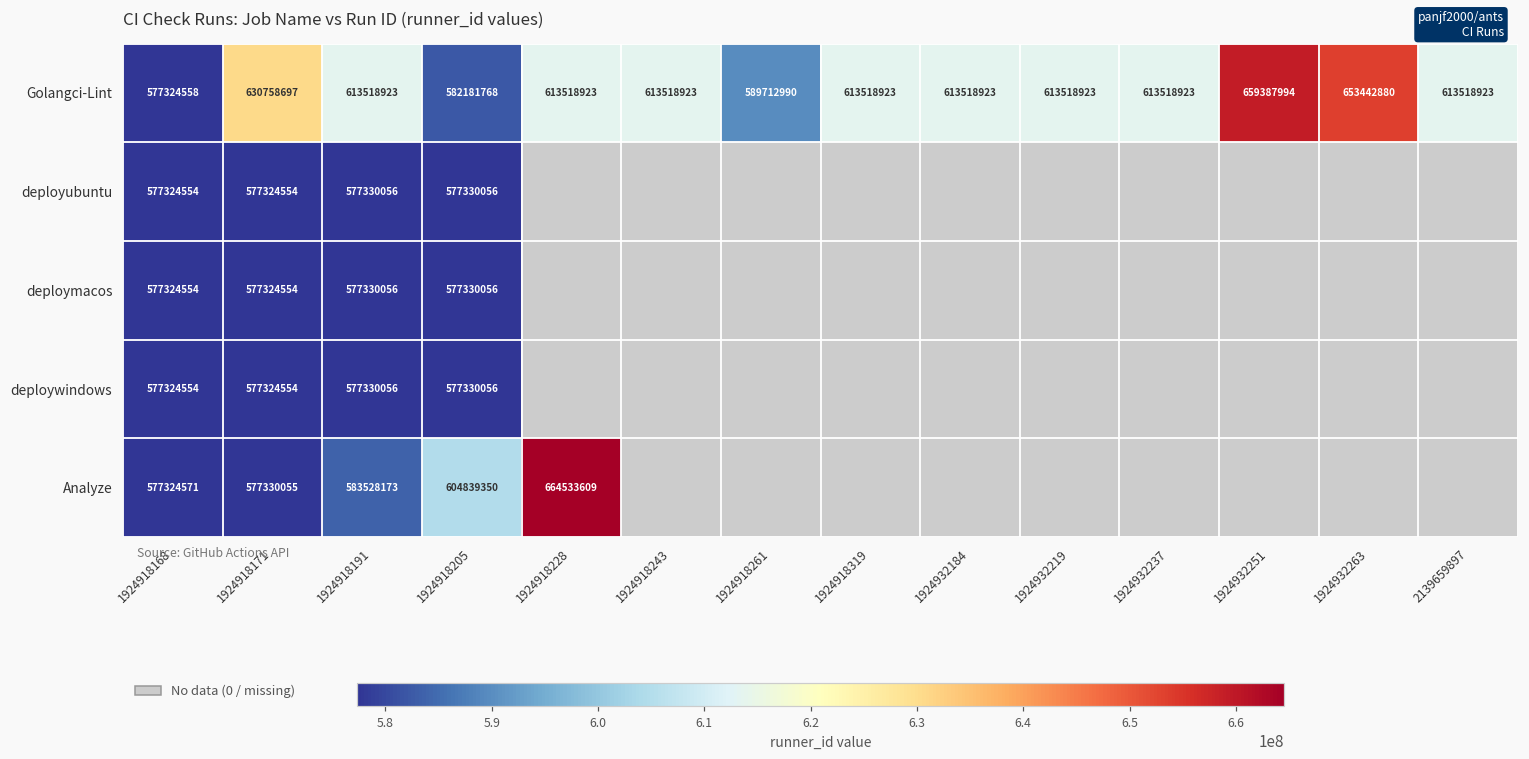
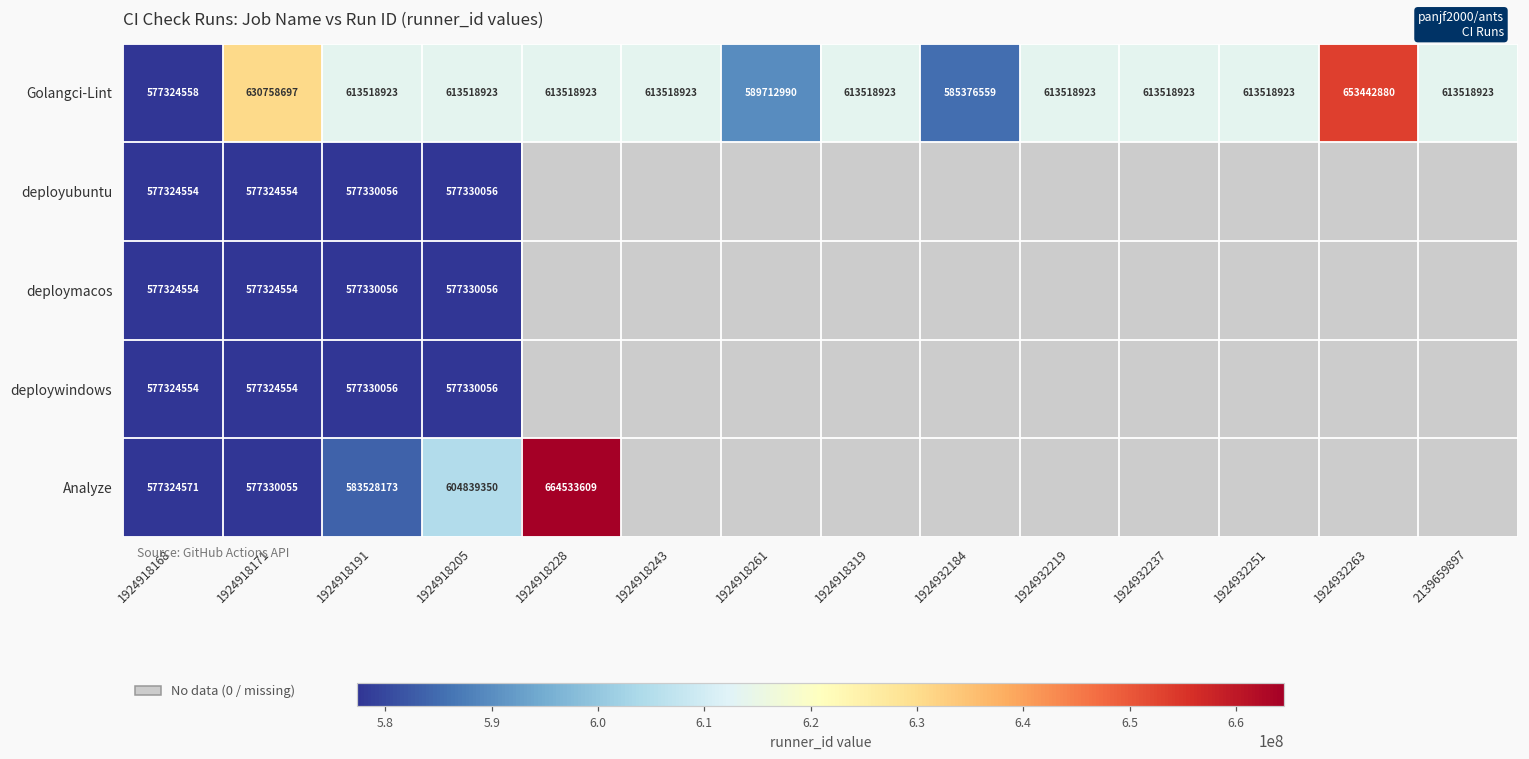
  {
    "Golangci-Lint": {
      "1924918168": 577324558,
      "1924918171": 630758697,
      "1924918191": 613518923,
-     "1924918205": 582181768,
+     "1924918205": 613518923,
      "1924918228": 613518923,
      "1924918243": 613518923,
      "1924918261": 589712990,
      "1924918319": 613518923,
-     "1924932184": 613518923,
+     "1924932184": 585376559,
      "1924932219": 613518923,
      "1924932237": 613518923,
-     "1924932251": 659387994,
+     "1924932251": 613518923,
      "1924932263": 653442880,
      "2139659897": 613518923
    },
    "deployubuntu": {
      "1924918168": 577324554,
      "1924918171": 577324554,
      "1924918191": 577330056,
      "1924918205": 577330056
    },
    "deploymacos": {
      "1924918168": 577324554,
      "1924918171": 577324554,
      "1924918191": 577330056,
      "1924918205": 577330056
    },
    "deploywindows": {
      "1924918168": 577324554,
      "1924918171": 577324554,
      "1924918191": 577330056,
      "1924918205": 577330056
    },
    "Analyze": {
      "1924918168": 577324571,
      "1924918171": 577330055,
      "1924918191": 583528173,
      "1924918205": 604839350,
      "1924918228": 664533609
    }
  }
